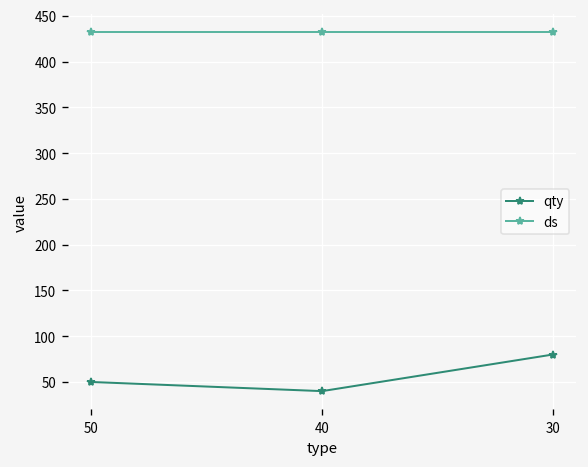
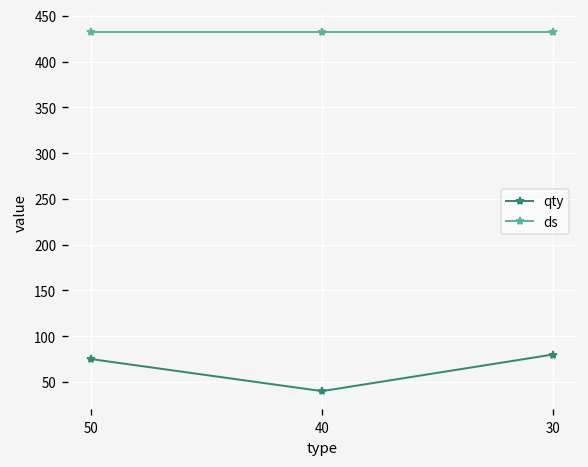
  {
    "qty": {
-     "50": 50,
+     "50": 80,
      "40": 40,
      "30": 80
    },
    "ds": {
      "50": 430,
      "40": 430,
      "30": 430
    }
  }
